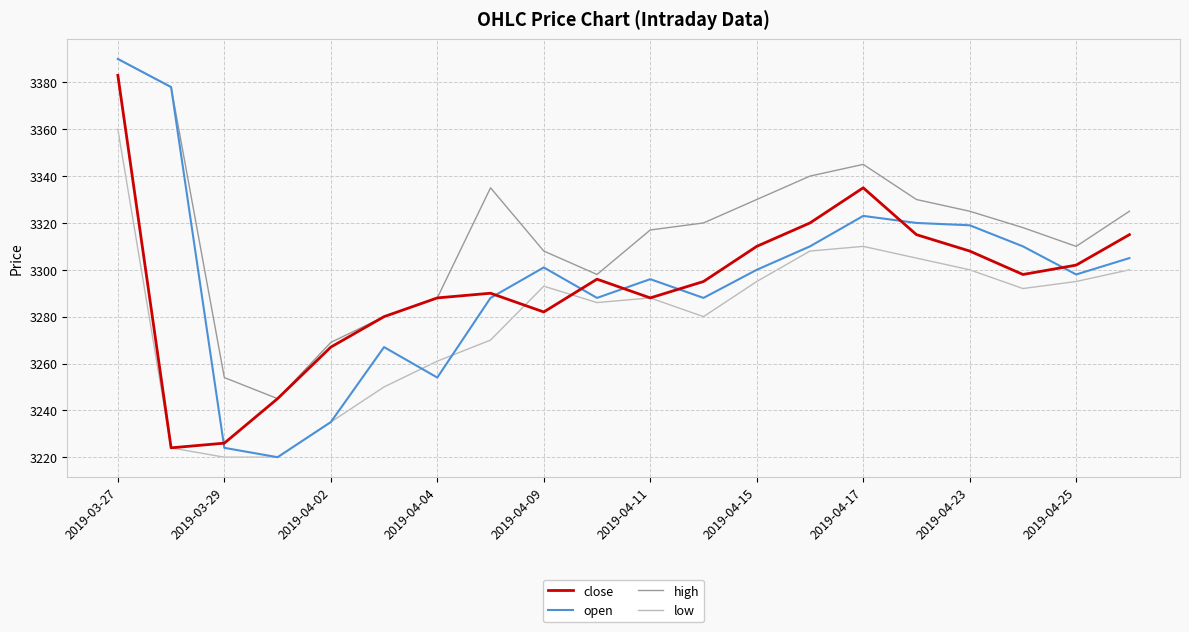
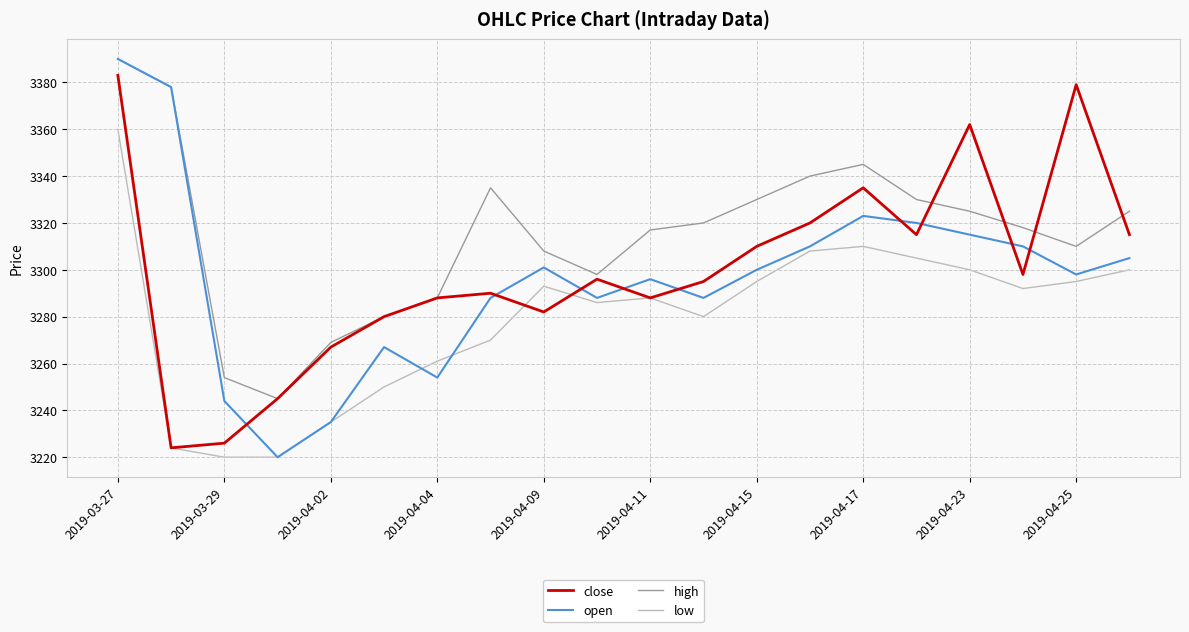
  {
    "close": {
      "2019-03-27": 3383,
      "2019-03-29": 3226,
      "2019-04-02": 3267,
      "2019-04-09": 3282,
      "2019-04-15": 3310,
      "2019-04-17": 3335,
-     "2019-04-23": 3308,
-     "2019-04-25": 3302
+     "2019-04-23": 3362,
+     "2019-04-25": 3379
    },
    "open": {
-     "2019-03-29": 3224,
+     "2019-03-29": 3244,
      "2019-04-04": 3254,
      "2019-04-09": 3301,
      "2019-04-11": 3296,
      "2019-04-15": 3300,
      "2019-04-17": 3323,
-     "2019-04-23": 3319,
+     "2019-04-23": 3315,
      "2019-04-25": 3298
    }
  }
